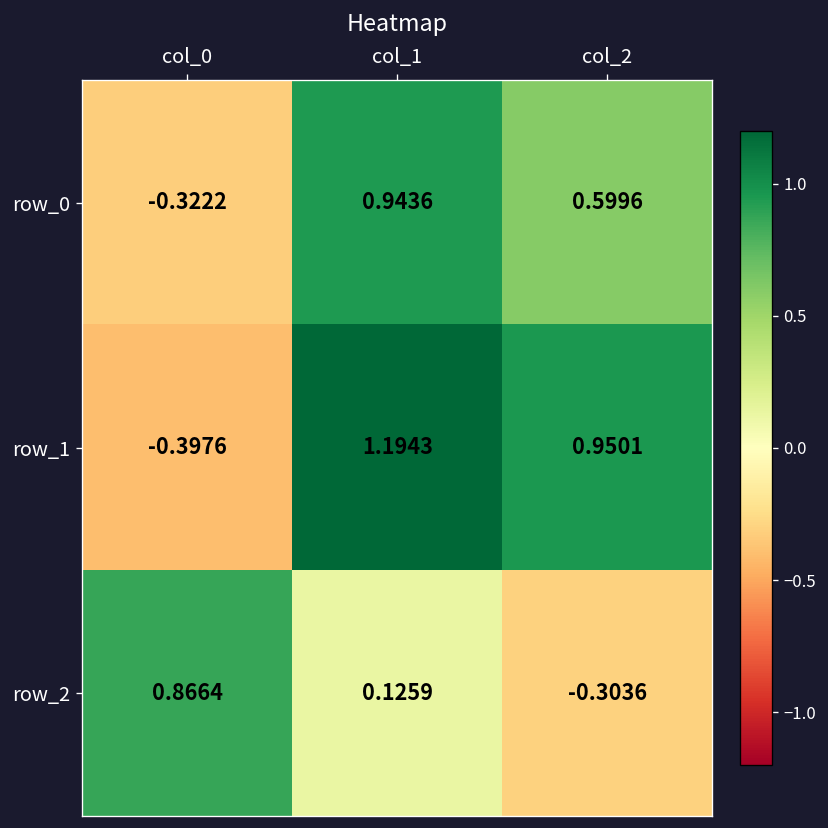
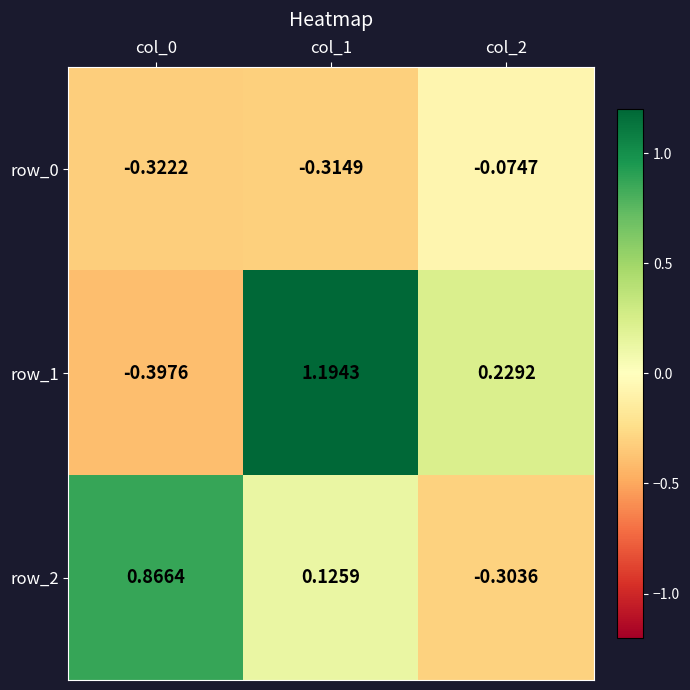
  {
    "row_0": {
      "col_0": -0.3222,
-     "col_1": 0.9436,
-     "col_2": 0.5996
+     "col_1": -0.3149,
+     "col_2": -0.0747
    },
    "row_1": {
      "col_0": -0.3976,
      "col_1": 1.1943,
-     "col_2": 0.9501
+     "col_2": 0.2292
    },
    "row_2": {
      "col_0": 0.8664,
      "col_1": 0.1259,
      "col_2": -0.3036
    }
  }
